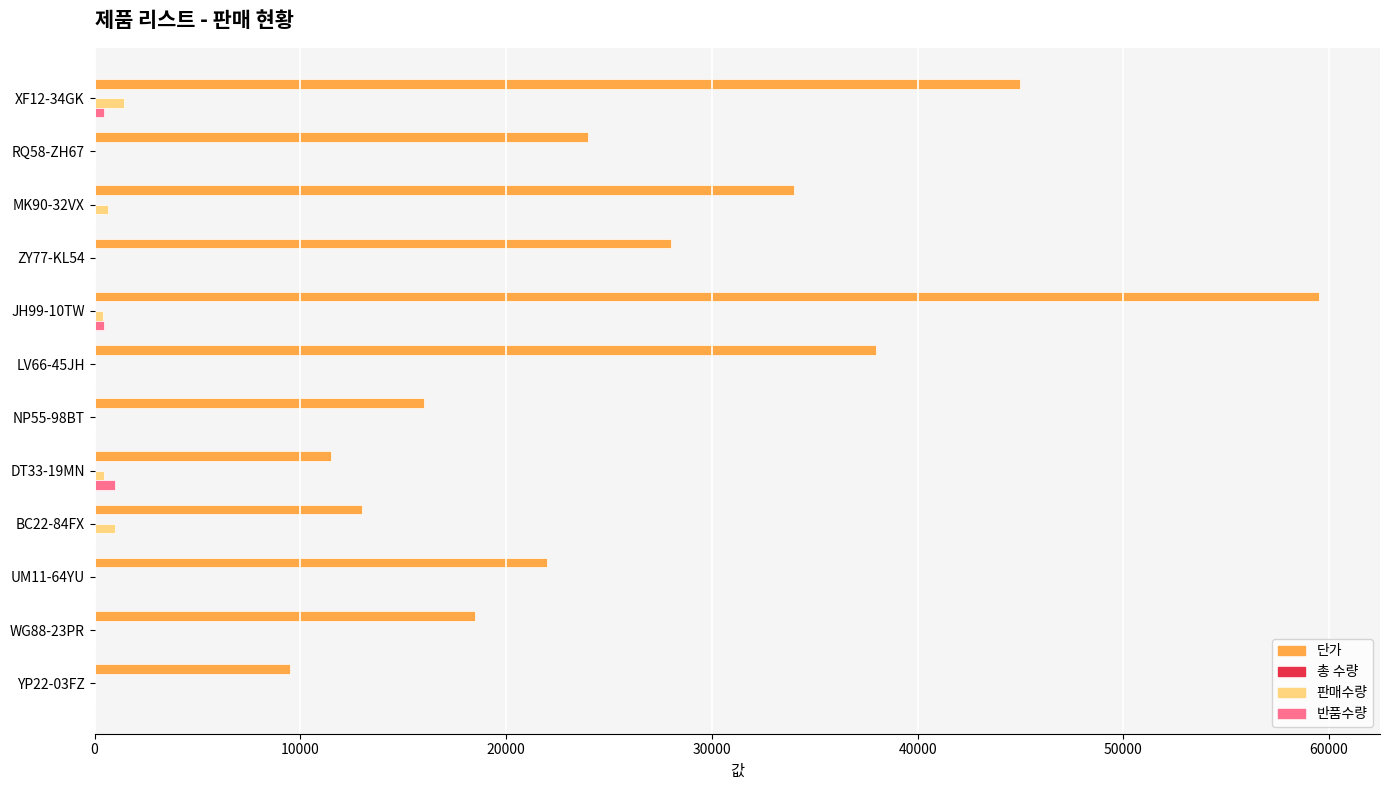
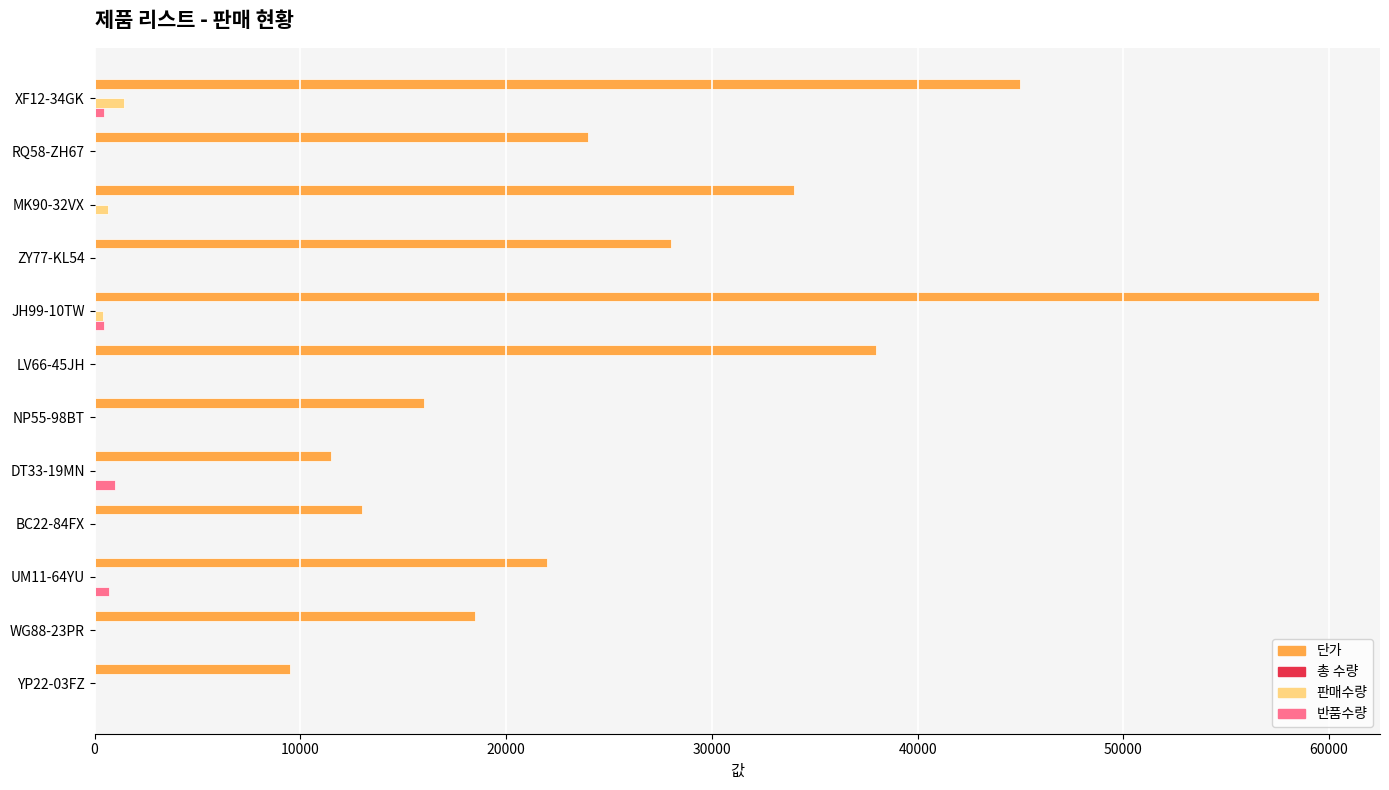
  {
    "단가": {
      "XF12-34GK": 45000,
      "RQ58-ZH67": 24000,
      "MK90-32VX": 34000,
      "ZY77-KL54": 28000,
      "JH99-10TW": 59500,
      "LV66-45JH": 38000,
      "NP55-98BT": 16000,
      "DT33-19MN": 11500,
      "BC22-84FX": 13000,
      "UM11-64YU": 22000,
      "WG88-23PR": 18500,
      "YP22-03FZ": 9500
    },
    "판매수량": {
      "XF12-34GK": 1400,
      "MK90-32VX": 600,
      "JH99-10TW": 400,
-     "DT33-19MN": 500,
-     "BC22-84FX": 1000
+     "DT33-19MN": 0,
+     "BC22-84FX": 0
    },
    "반품수량": {
      "XF12-34GK": 500,
      "RQ58-ZH67": 0,
      "MK90-32VX": 0,
      "ZY77-KL54": 0,
      "JH99-10TW": 400,
      "LV66-45JH": 0,
      "NP55-98BT": 0,
      "DT33-19MN": 1000,
-     "UM11-64YU": 0
+     "UM11-64YU": 700
    }
  }
